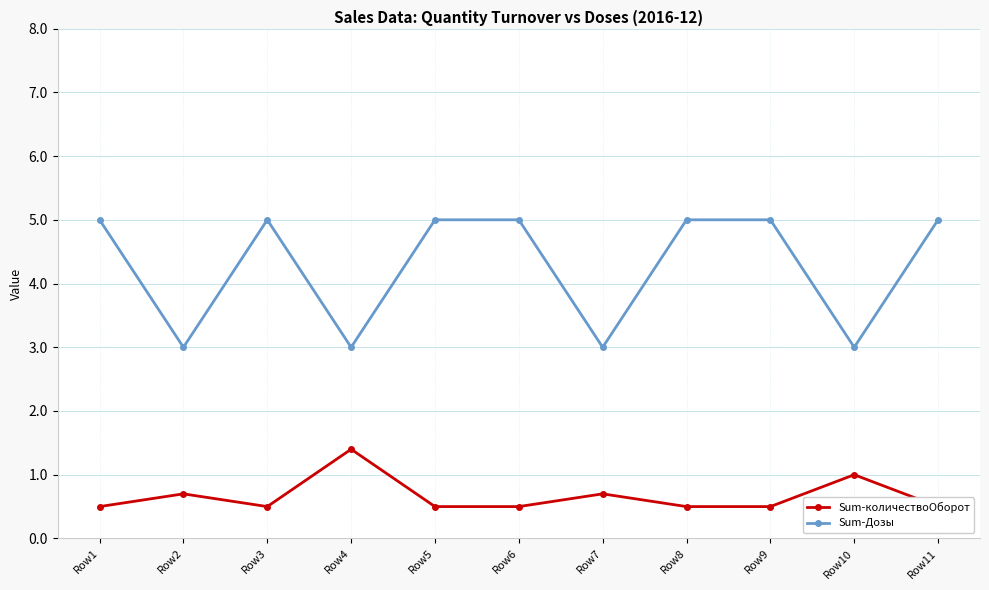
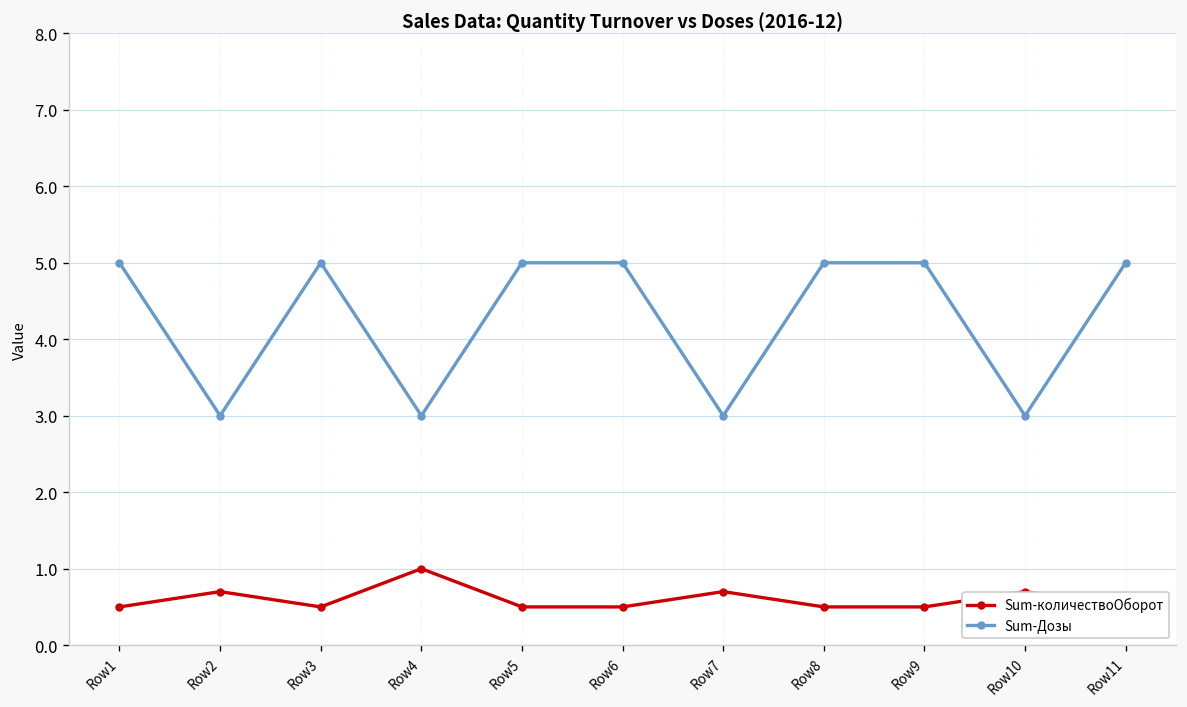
  {
    "Sum-количествоОборот": {
      "Row1": 0.5,
      "Row2": 0.7,
      "Row3": 0.5,
-     "Row4": 1.4,
+     "Row4": 1.0,
      "Row5": 0.5,
      "Row6": 0.5,
      "Row7": 0.7,
      "Row8": 0.5,
      "Row9": 0.5,
-     "Row10": 1.0
+     "Row10": 0.7
    },
    "Sum-Дозы": {
      "Row1": 5.0,
      "Row2": 3.0,
      "Row3": 5.0,
      "Row4": 3.0,
      "Row5": 5.0,
      "Row6": 5.0,
      "Row7": 3.0,
      "Row8": 5.0,
      "Row9": 5.0,
      "Row10": 3.0,
      "Row11": 5.0
    }
  }
